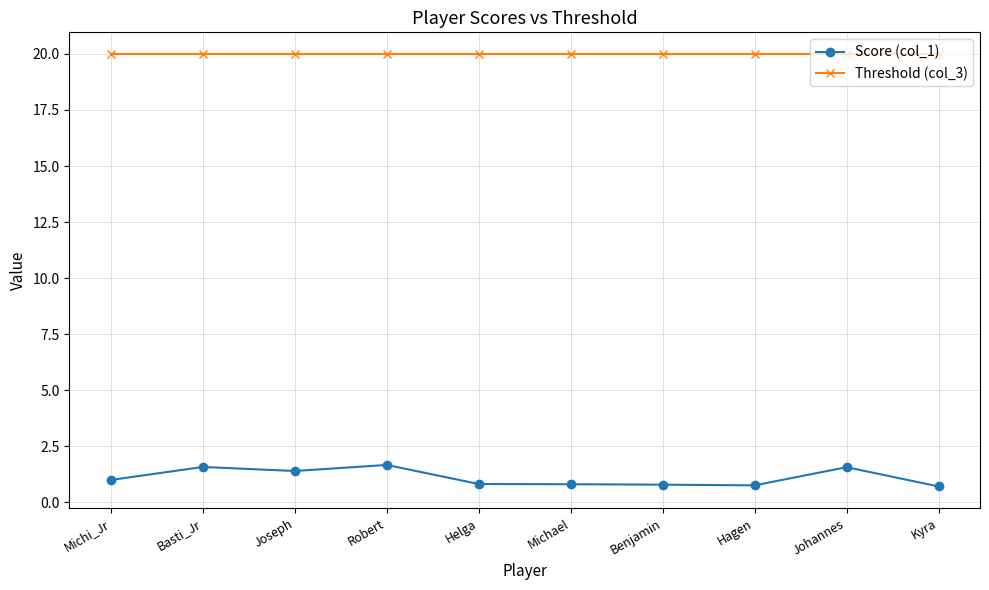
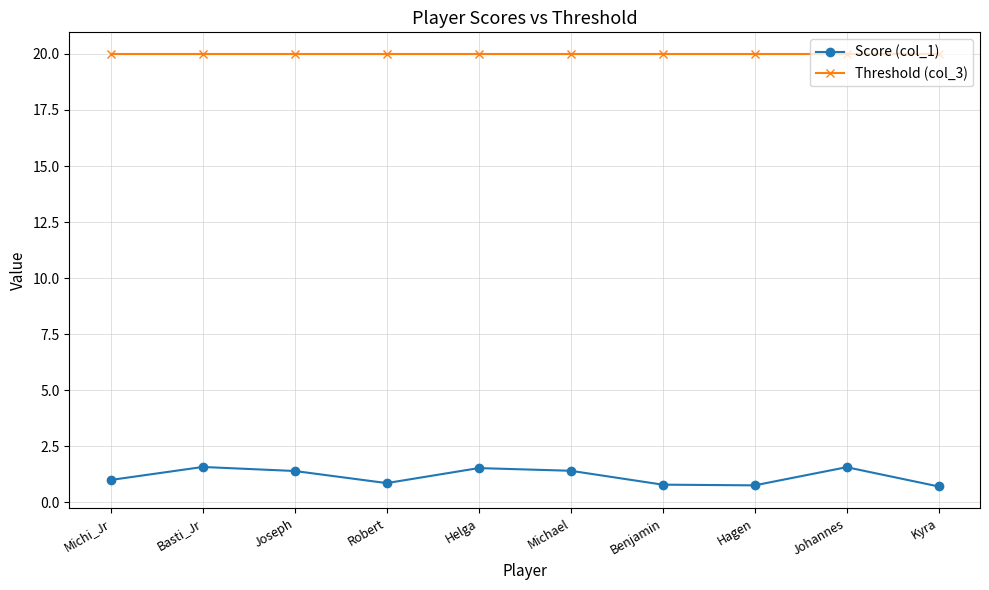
  {
    "Score (col_1)": {
      "Michi_Jr": 1.0,
      "Basti_Jr": 1.6,
      "Joseph": 1.4,
-     "Robert": 1.7,
-     "Helga": 0.8,
-     "Michael": 0.8,
+     "Robert": 0.9,
+     "Helga": 1.5,
+     "Michael": 1.4,
      "Benjamin": 0.8,
      "Hagen": 0.8,
      "Johannes": 1.6,
      "Kyra": 0.7
    },
    "Threshold (col_3)": {
      "Michi_Jr": 20.0,
      "Basti_Jr": 20.0,
      "Joseph": 20.0,
      "Robert": 20.0,
      "Helga": 20.0,
      "Michael": 20.0,
      "Benjamin": 20.0,
      "Hagen": 20.0
    }
  }
